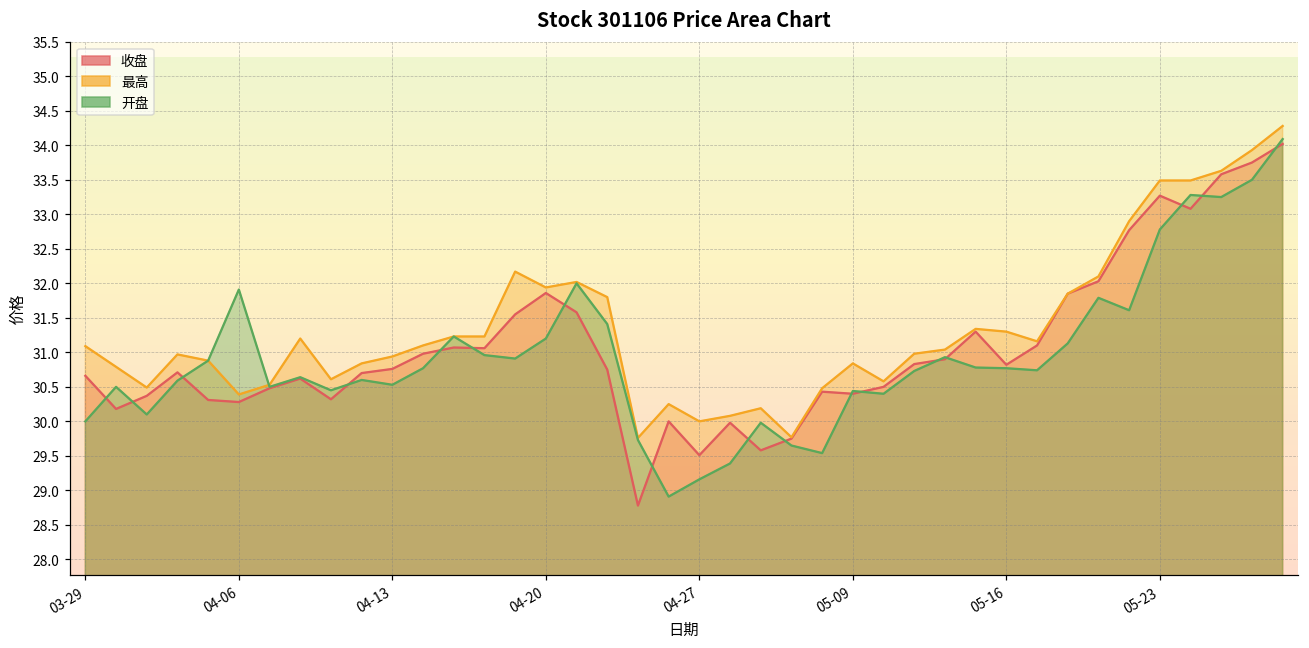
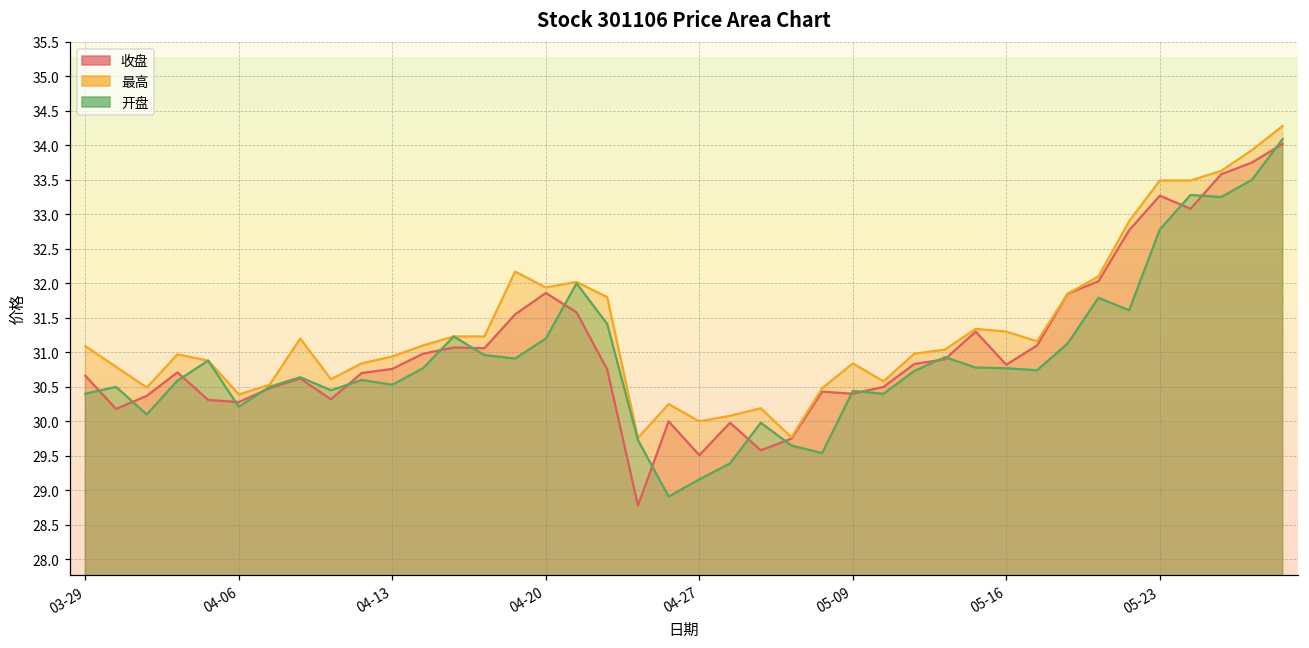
  {
    "开盘": {
-     "03-29": 30.0,
-     "04-06": 31.9,
+     "03-29": 30.4,
+     "04-06": 30.2,
      "04-13": 30.5,
      "04-20": 31.2,
      "04-27": 29.2,
      "05-16": 30.8,
      "05-23": 32.8
    }
  }
